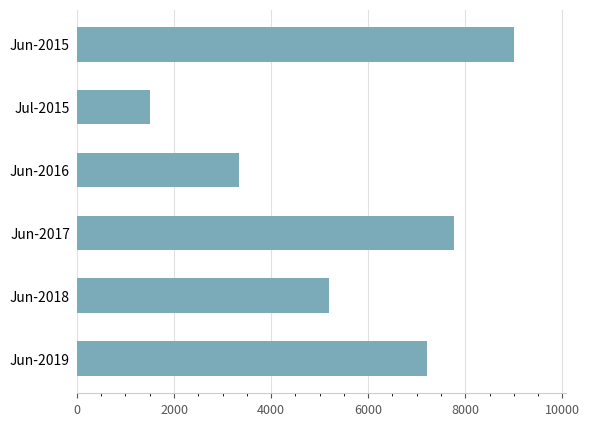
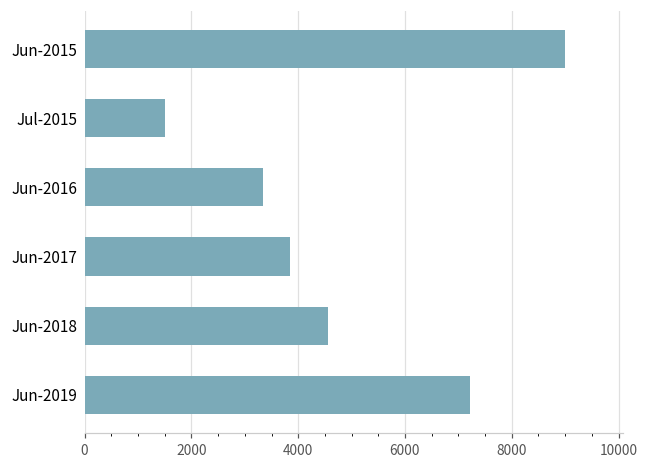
  {
    "Jun-2015": 9000,
    "Jul-2015": 1500,
    "Jun-2016": 3300,
-   "Jun-2017": 7800,
-   "Jun-2018": 5200,
+   "Jun-2017": 3800,
+   "Jun-2018": 4600,
    "Jun-2019": 7200
  }
